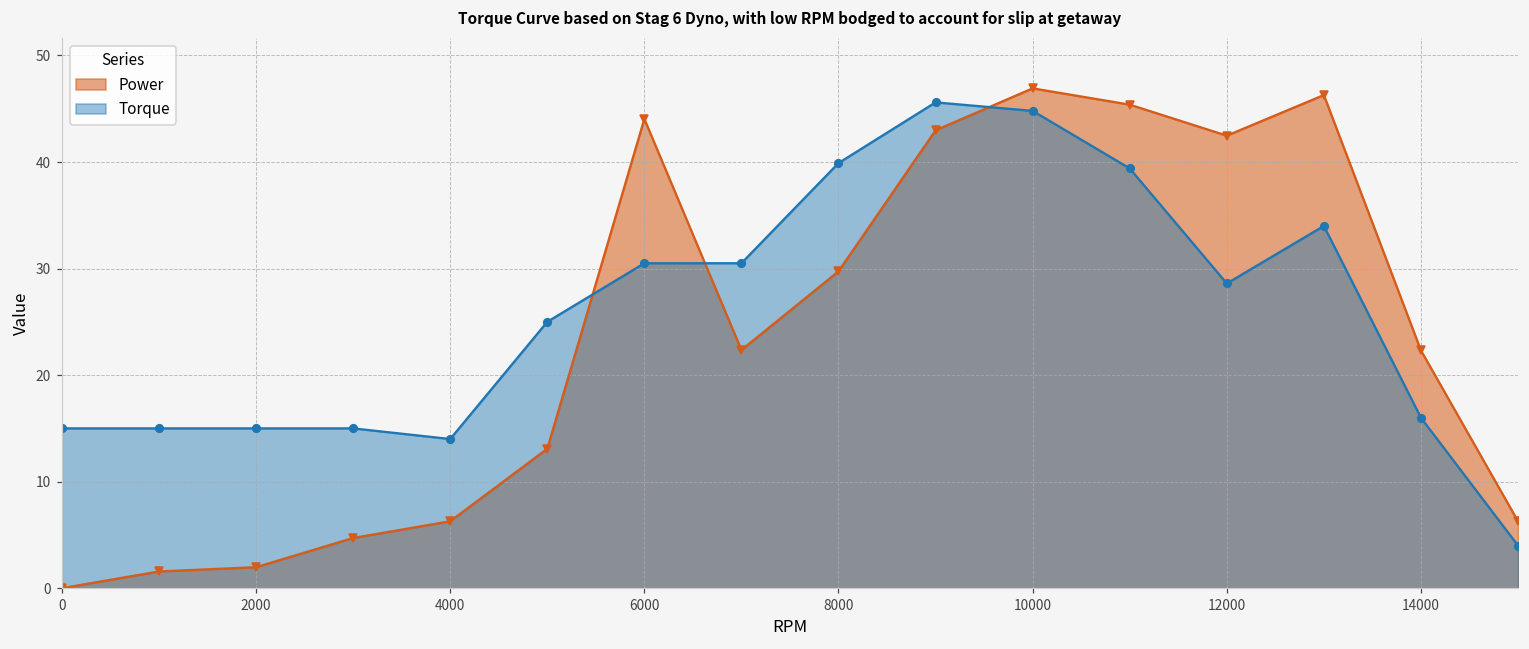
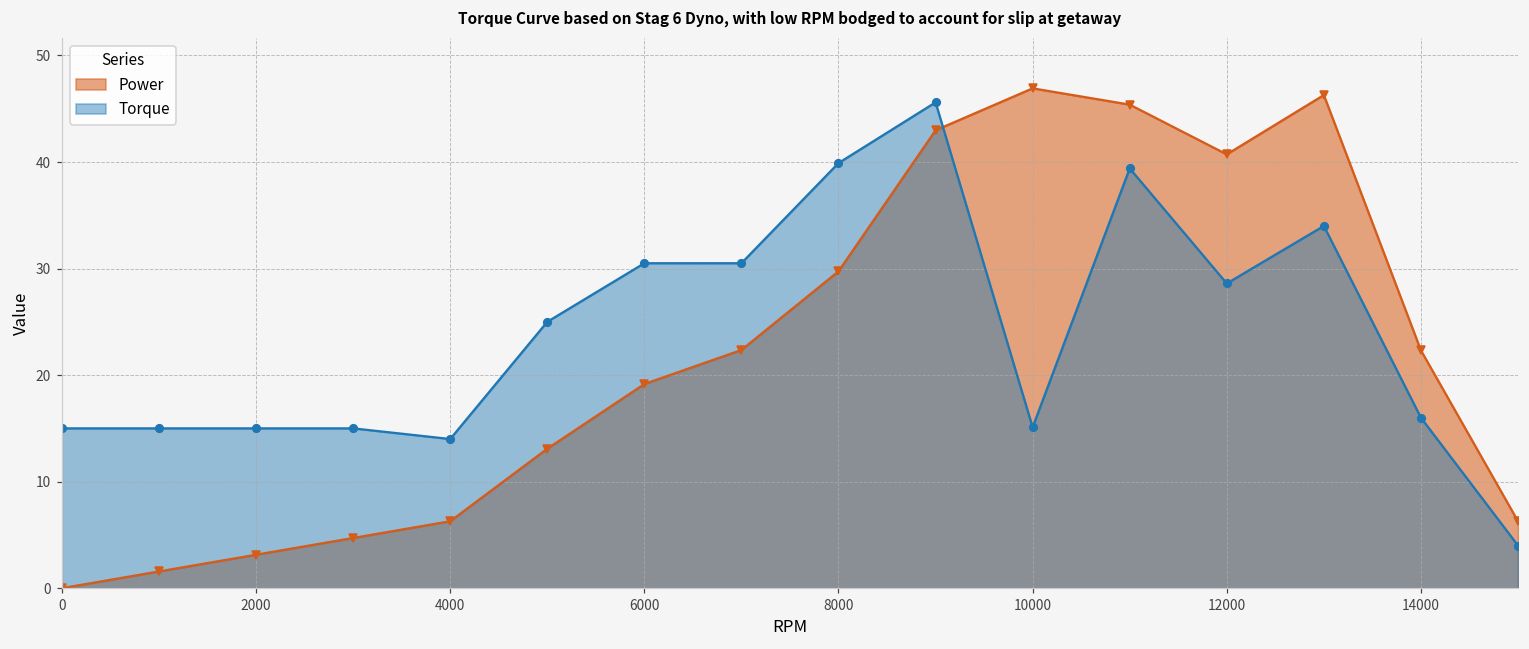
  {
    "Power": {
      "0": 0,
-     "2000": 2,
+     "2000": 3,
      "4000": 6,
-     "6000": 44,
+     "6000": 19,
      "8000": 30,
      "10000": 47,
-     "12000": 42,
+     "12000": 41,
      "14000": 22
    },
    "Torque": {
      "0": 15,
      "2000": 15,
      "4000": 14,
      "6000": 31,
      "8000": 40,
-     "10000": 45,
+     "10000": 15,
      "12000": 29,
      "14000": 16
    }
  }
